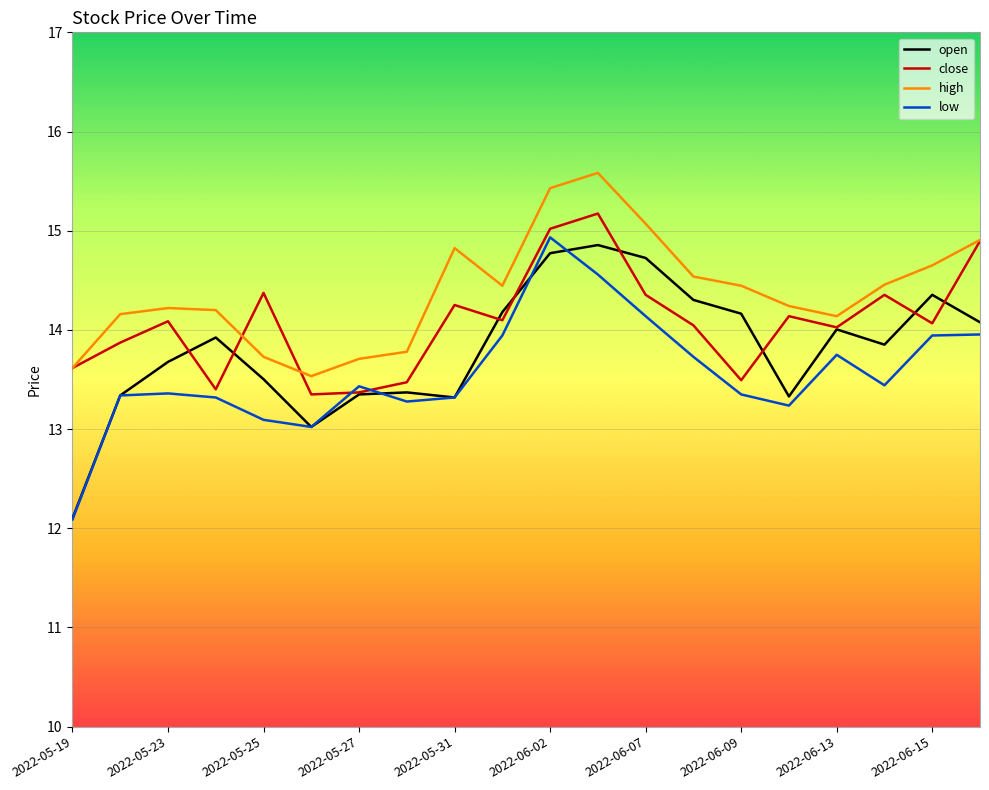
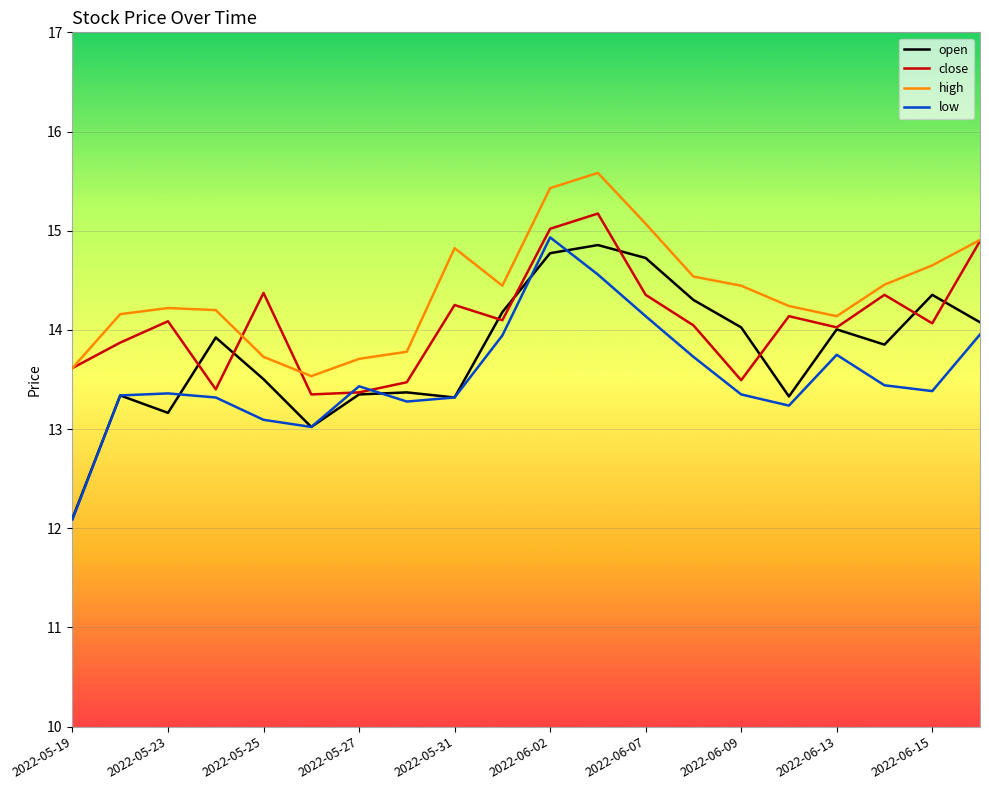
  {
    "open": {
-     "2022-05-23": 13.7,
+     "2022-05-23": 13.2,
      "2022-05-25": 13.5,
      "2022-06-02": 14.8,
      "2022-06-07": 14.7,
-     "2022-06-09": 14.2,
+     "2022-06-09": 14.0,
      "2022-06-15": 14.4
    },
    "close": {
      "2022-05-23": 14.1,
      "2022-05-25": 14.4,
      "2022-05-31": 14.3,
      "2022-06-02": 15.0,
      "2022-06-07": 14.4,
      "2022-06-09": 13.5,
      "2022-06-15": 14.1
    },
    "high": {
      "2022-05-23": 14.2,
      "2022-05-25": 13.7,
      "2022-05-27": 13.7,
      "2022-05-31": 14.8,
      "2022-06-02": 15.4,
      "2022-06-07": 15.1,
      "2022-06-09": 14.4,
      "2022-06-13": 14.1,
      "2022-06-15": 14.7
    },
    "low": {
      "2022-05-23": 13.4,
      "2022-05-25": 13.1,
      "2022-05-27": 13.4,
      "2022-06-02": 14.9,
      "2022-06-07": 14.1,
      "2022-06-09": 13.3,
      "2022-06-13": 13.7,
-     "2022-06-15": 13.9
+     "2022-06-15": 13.4
    }
  }
